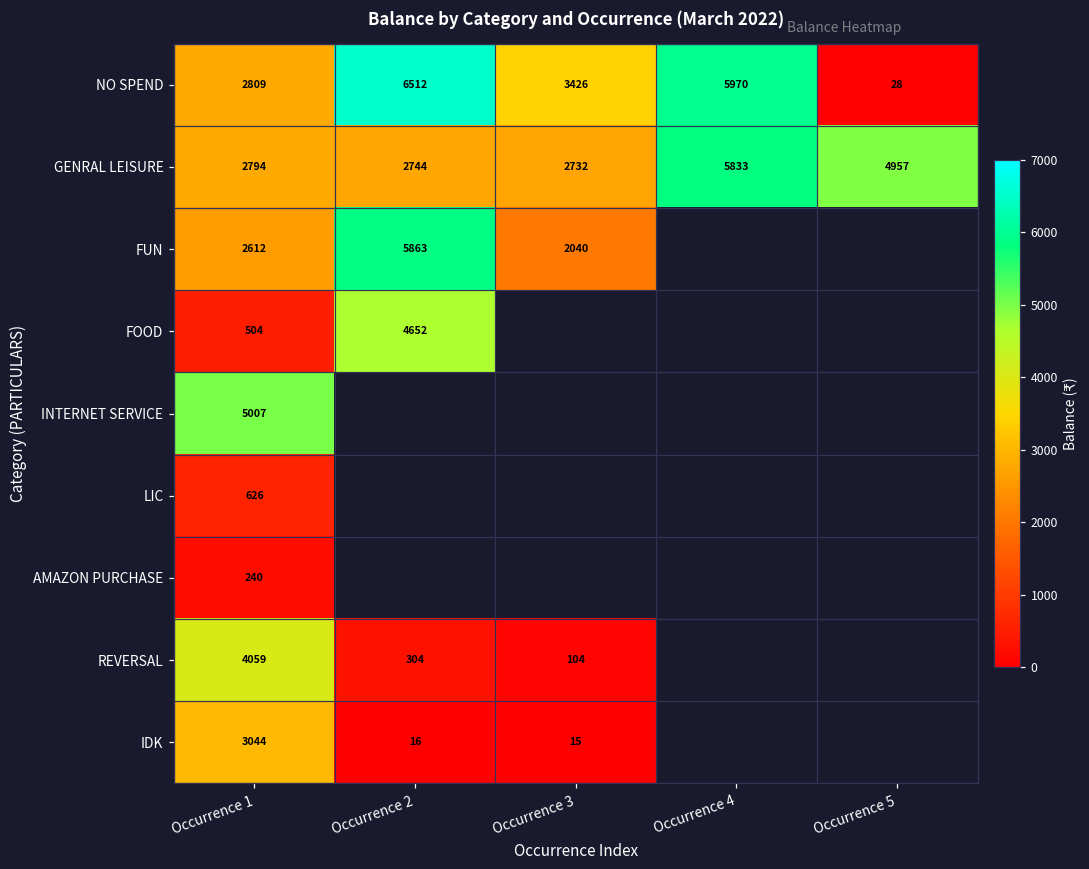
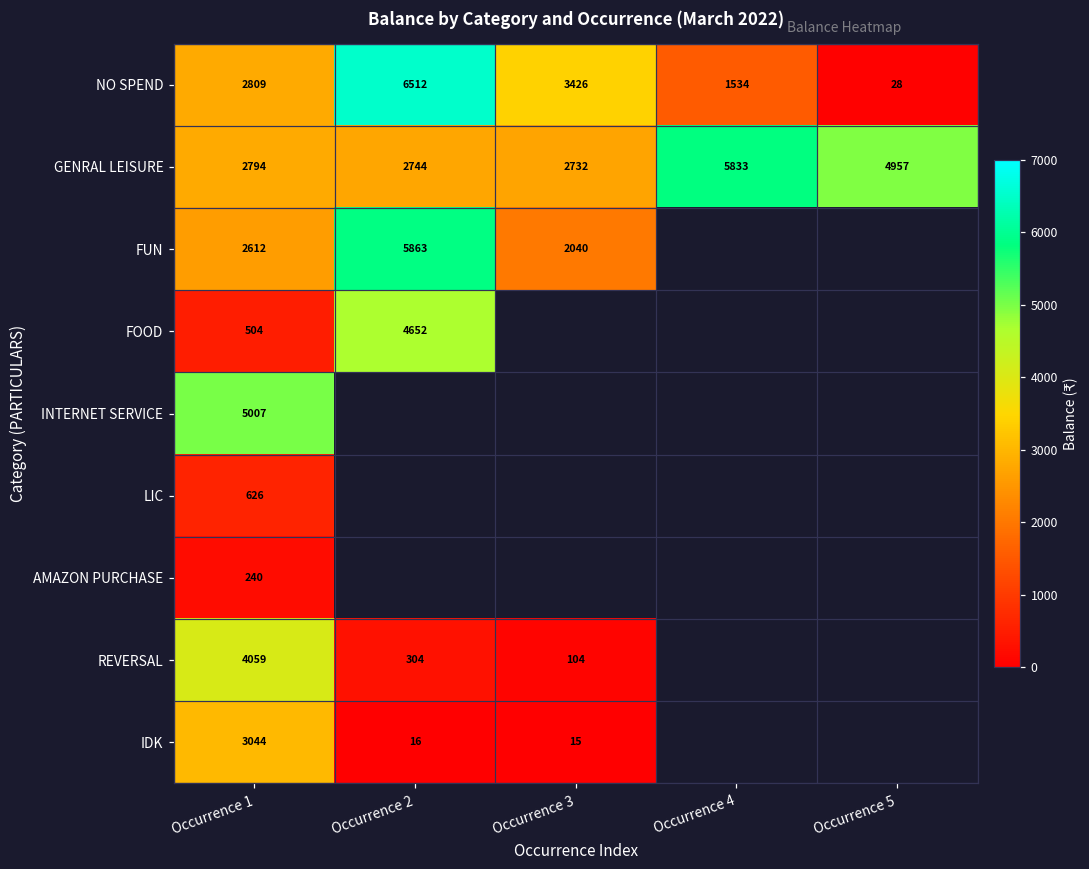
  {
    "NO SPEND": {
      "Occurrence 1": 2809,
      "Occurrence 2": 6512,
      "Occurrence 3": 3426,
-     "Occurrence 4": 5970,
+     "Occurrence 4": 1534,
      "Occurrence 5": 28
    },
    "GENRAL LEISURE": {
      "Occurrence 1": 2794,
      "Occurrence 2": 2744,
      "Occurrence 3": 2732,
      "Occurrence 4": 5833,
      "Occurrence 5": 4957
    },
    "FUN": {
      "Occurrence 1": 2612,
      "Occurrence 2": 5863,
      "Occurrence 3": 2040
    },
    "FOOD": {
      "Occurrence 1": 504,
      "Occurrence 2": 4652
    },
    "INTERNET SERVICE": {
      "Occurrence 1": 5007
    },
    "LIC": {
      "Occurrence 1": 626
    },
    "AMAZON PURCHASE": {
      "Occurrence 1": 240
    },
    "REVERSAL": {
      "Occurrence 1": 4059,
      "Occurrence 2": 304,
      "Occurrence 3": 104
    },
    "IDK": {
      "Occurrence 1": 3044,
      "Occurrence 2": 16,
      "Occurrence 3": 15
    }
  }
